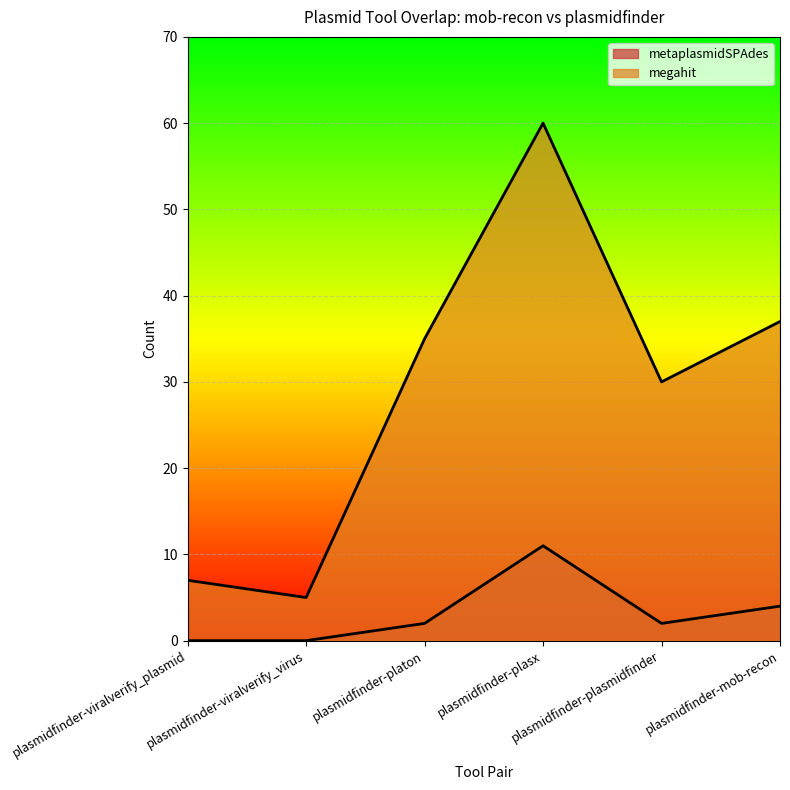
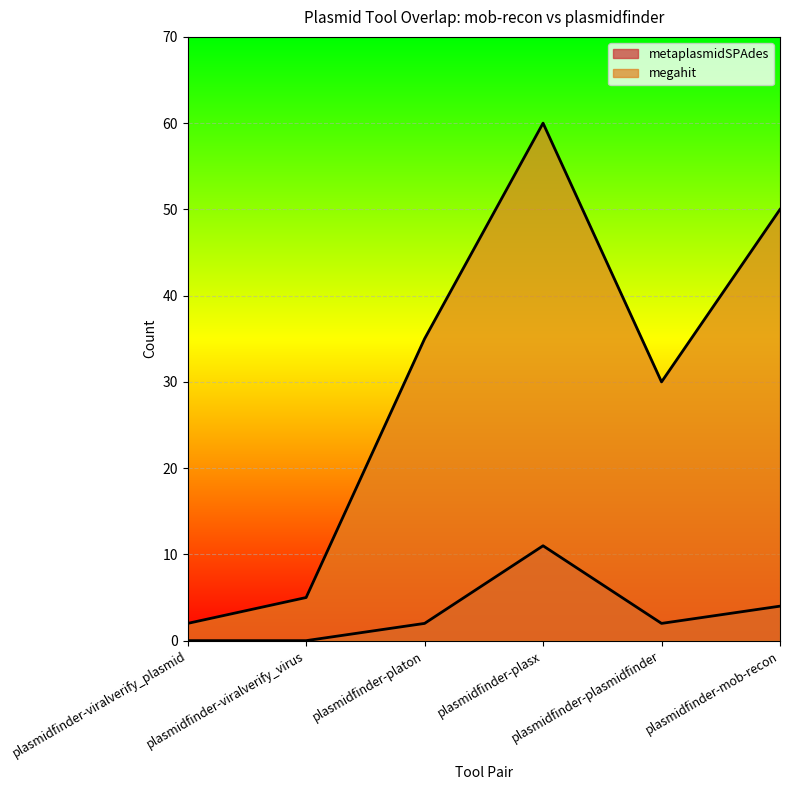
  {
    "metaplasmidSPAdes": {
      "plasmidfinder-viralverify_plasmid": 0,
      "plasmidfinder-viralverify_virus": 0,
      "plasmidfinder-platon": 2,
      "plasmidfinder-plasx": 11,
      "plasmidfinder-plasmidfinder": 2,
      "plasmidfinder-mob-recon": 4
    },
    "megahit": {
-     "plasmidfinder-viralverify_plasmid": 7,
+     "plasmidfinder-viralverify_plasmid": 2,
      "plasmidfinder-viralverify_virus": 5,
      "plasmidfinder-platon": 35,
      "plasmidfinder-plasx": 60,
      "plasmidfinder-plasmidfinder": 30,
-     "plasmidfinder-mob-recon": 37
+     "plasmidfinder-mob-recon": 50
    }
  }
